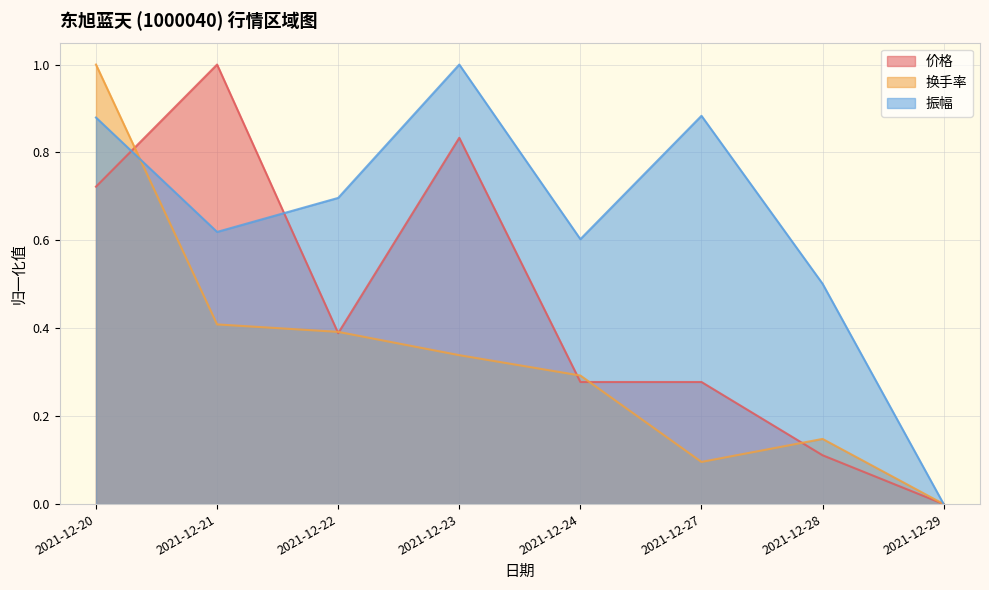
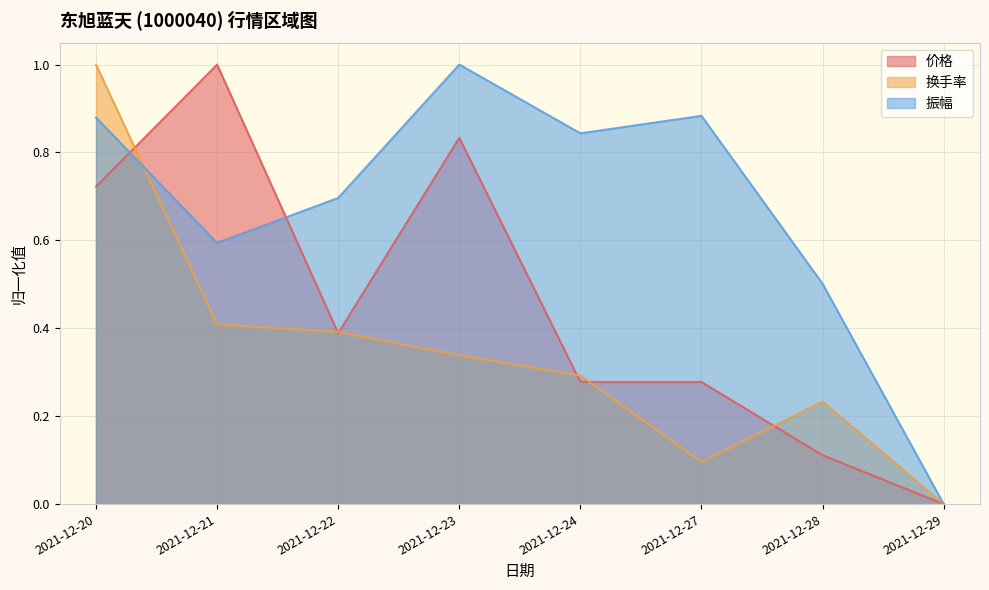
  {
    "价格": {
      "2021-12-20": 0.72,
      "2021-12-21": 1.00,
      "2021-12-23": 0.83,
      "2021-12-24": 0.28,
      "2021-12-27": 0.28,
      "2021-12-28": 0.11
    },
    "换手率": {
      "2021-12-20": 1.00,
      "2021-12-21": 0.41,
      "2021-12-23": 0.34,
      "2021-12-24": 0.29,
      "2021-12-27": 0.10,
-     "2021-12-28": 0.15
+     "2021-12-28": 0.23
    },
    "振幅": {
      "2021-12-20": 0.88,
-     "2021-12-21": 0.62,
+     "2021-12-21": 0.59,
      "2021-12-22": 0.70,
      "2021-12-23": 1.00,
-     "2021-12-24": 0.60,
+     "2021-12-24": 0.84,
      "2021-12-27": 0.88,
      "2021-12-28": 0.50
    }
  }
